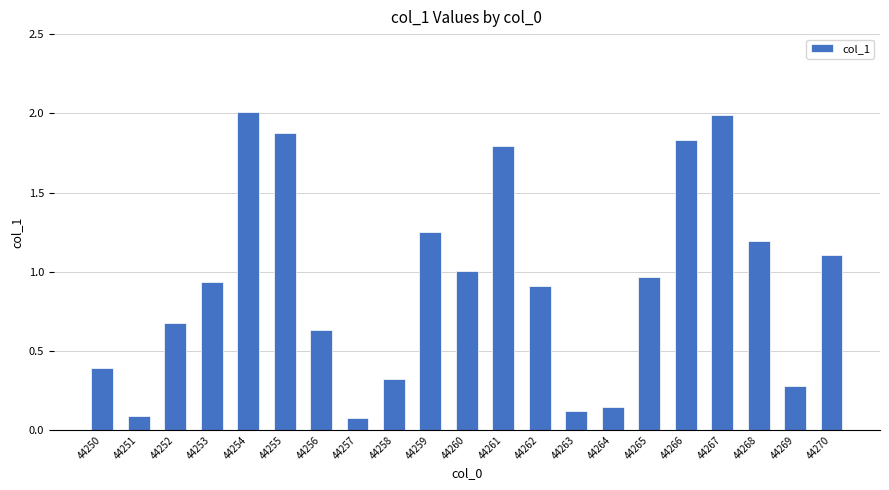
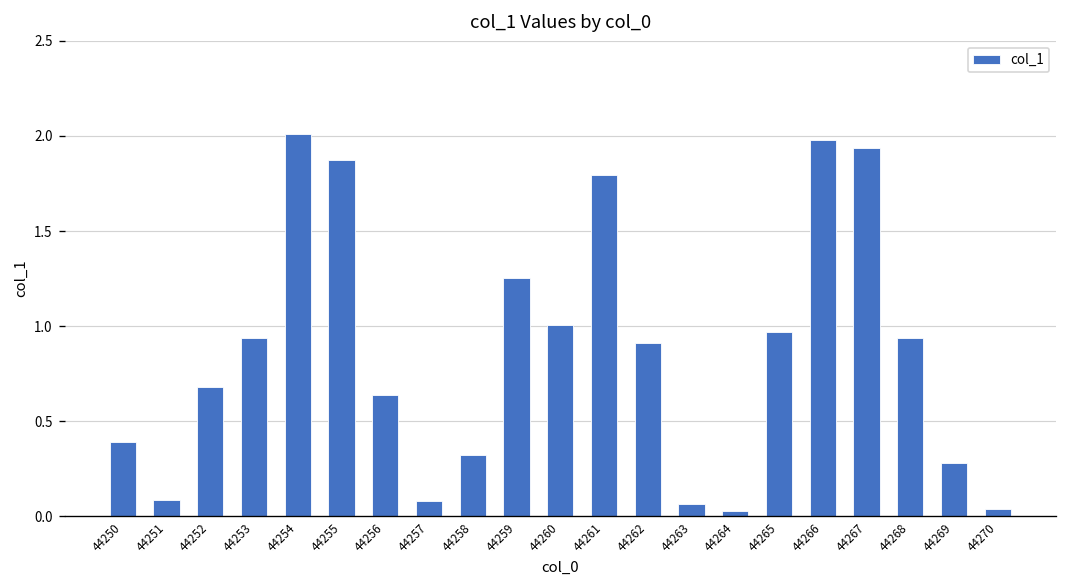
  {
    "44250": 0.39,
    "44251": 0.09,
    "44252": 0.68,
    "44253": 0.94,
    "44254": 2.01,
    "44255": 1.87,
    "44256": 0.64,
    "44257": 0.08,
    "44258": 0.32,
    "44259": 1.25,
    "44260": 1.01,
    "44261": 1.79,
    "44262": 0.91,
-   "44263": 0.12,
-   "44264": 0.15,
+   "44263": 0.06,
+   "44264": 0.03,
    "44265": 0.97,
-   "44266": 1.83,
-   "44267": 1.99,
-   "44268": 1.19,
+   "44266": 1.98,
+   "44267": 1.94,
+   "44268": 0.94,
    "44269": 0.28,
-   "44270": 1.11
+   "44270": 0.04
  }
